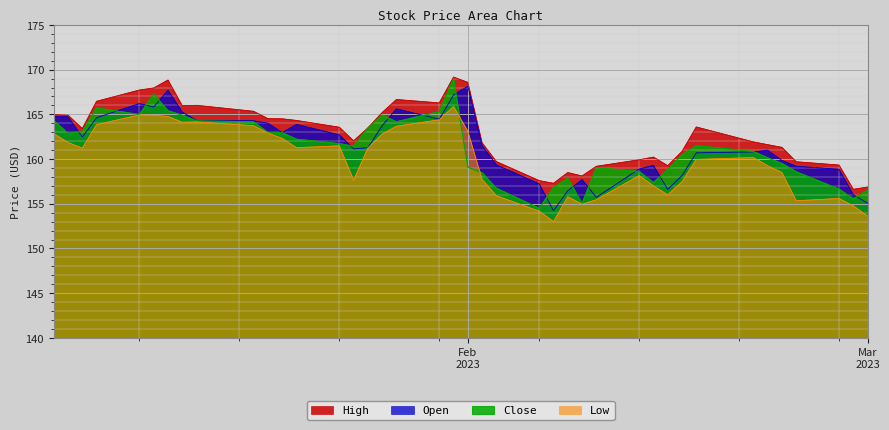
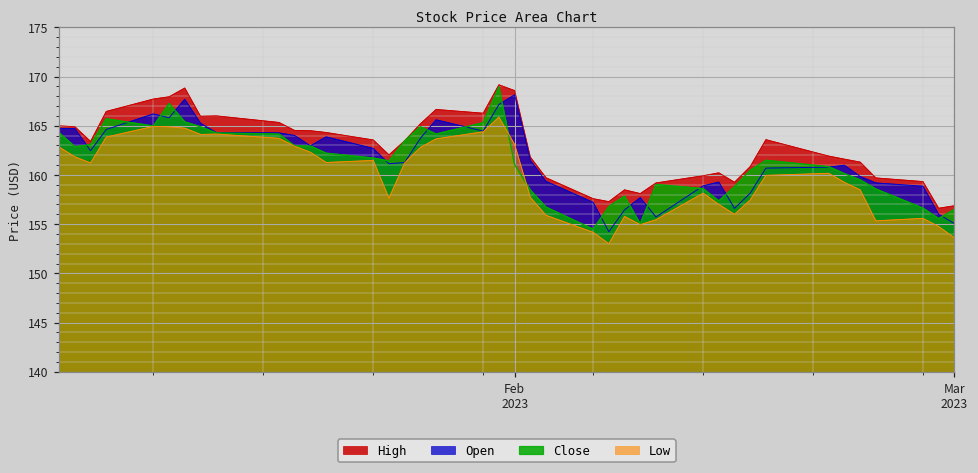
  {
    "High": {
      "Feb 2023": 169,
      "Mar 2023": 157
    },
    "Open": {
      "Feb 2023": 168,
      "Mar 2023": 155
    },
    "Close": {
-     "Feb 2023": 159,
+     "Feb 2023": 161,
      "Mar 2023": 157
    },
    "Low": {
      "Feb 2023": 163,
      "Mar 2023": 154
    }
  }
